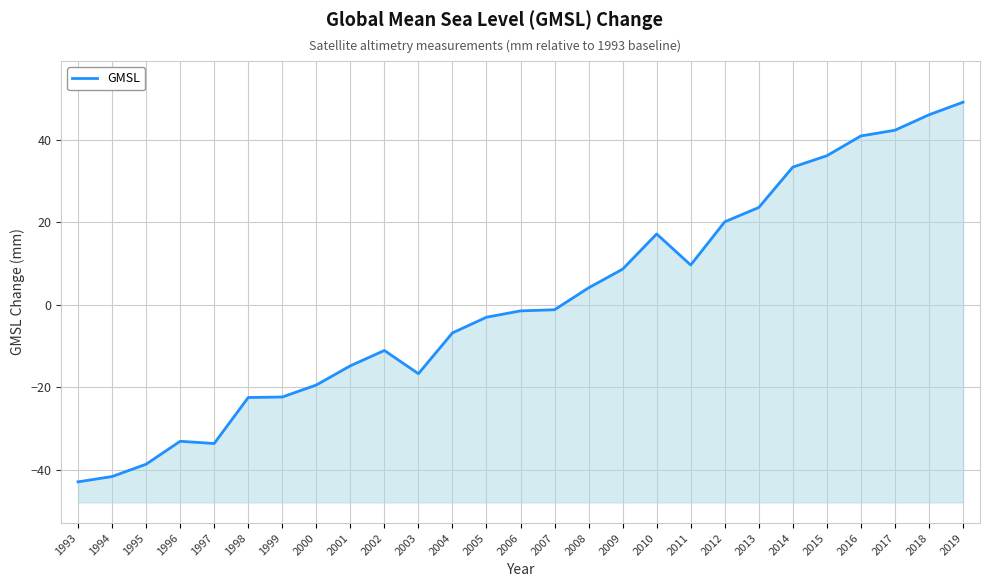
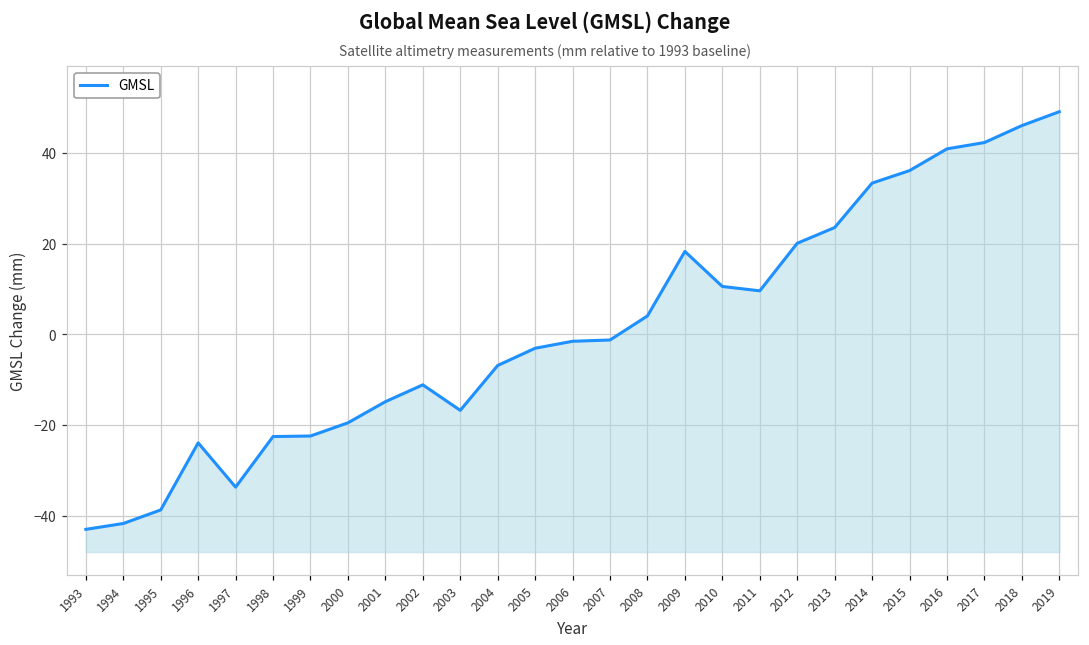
  {
    "1993": -43,
    "1994": -42,
    "1995": -39,
-   "1996": -33,
+   "1996": -24,
    "1997": -34,
    "1998": -23,
    "1999": -22,
    "2000": -19,
    "2001": -15,
    "2002": -11,
    "2003": -17,
    "2004": -7,
    "2005": -3,
    "2006": -2,
    "2007": -1,
    "2008": 4,
-   "2009": 9,
-   "2010": 17,
+   "2009": 18,
+   "2010": 11,
    "2011": 10,
    "2012": 20,
    "2013": 24,
    "2014": 33,
    "2015": 36,
    "2016": 41,
    "2017": 42,
    "2018": 46,
    "2019": 49
  }
